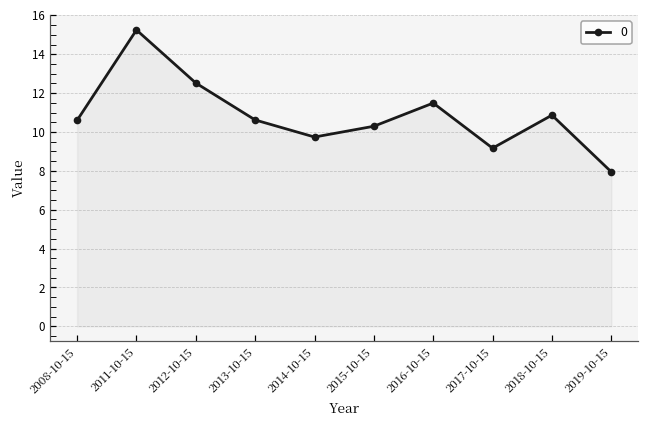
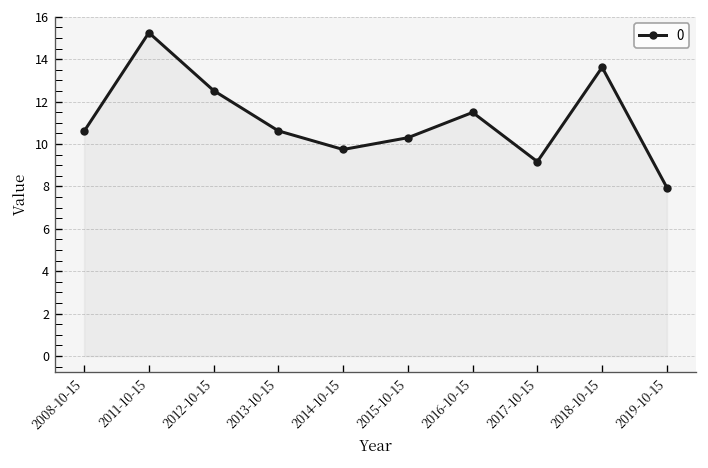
  {
    "2008-10-15": 10.6,
    "2011-10-15": 15.3,
    "2012-10-15": 12.5,
    "2013-10-15": 10.6,
    "2014-10-15": 9.7,
    "2015-10-15": 10.3,
    "2016-10-15": 11.5,
    "2017-10-15": 9.2,
-   "2018-10-15": 10.9,
+   "2018-10-15": 13.6,
    "2019-10-15": 7.9
  }
